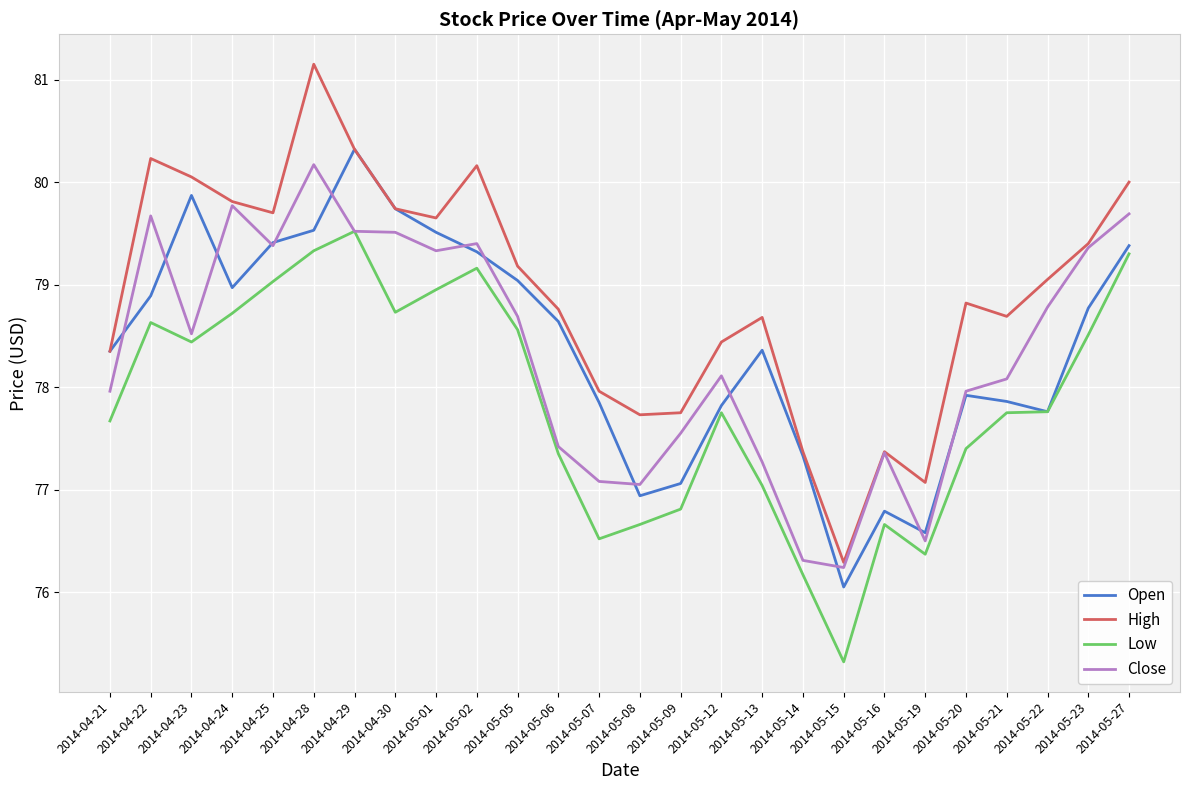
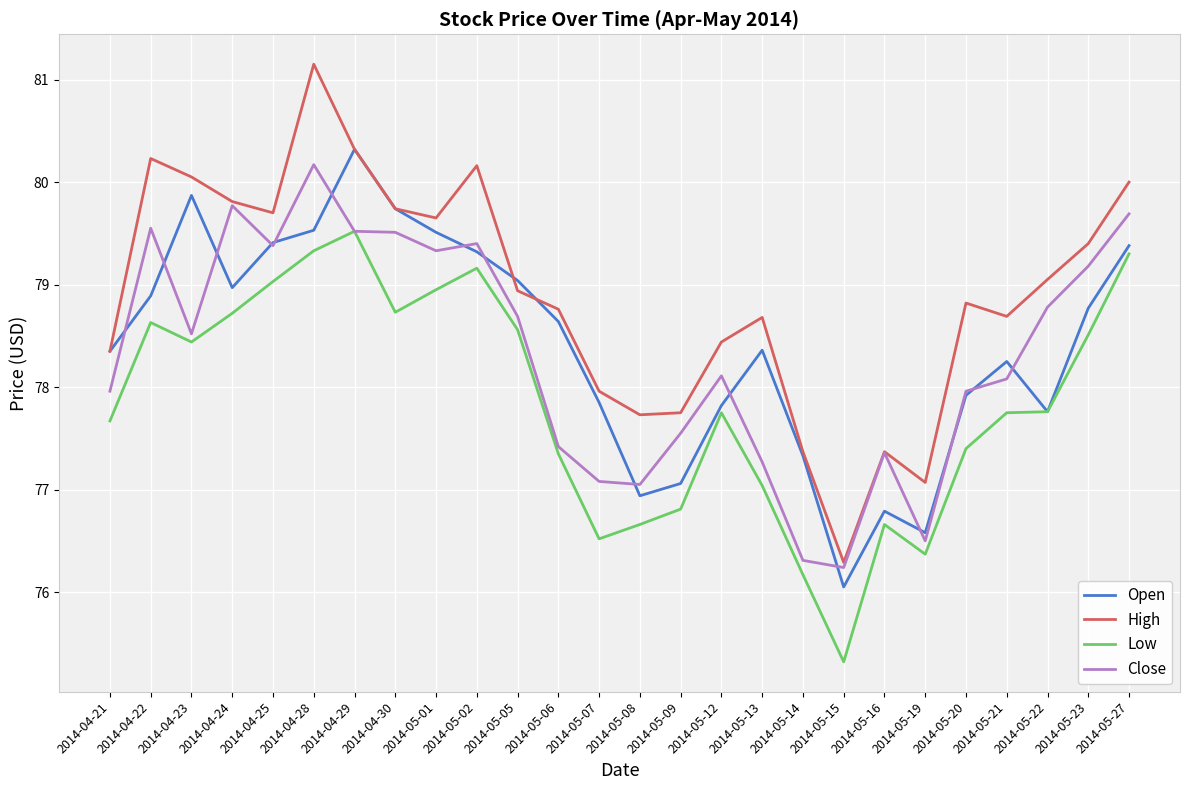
  {
    "Open": {
      "2014-04-22": 78.89,
      "2014-04-23": 79.87,
      "2014-04-24": 78.97,
      "2014-04-25": 79.41,
      "2014-04-28": 79.53,
      "2014-05-01": 79.51,
      "2014-05-02": 79.32,
      "2014-05-05": 79.04,
      "2014-05-06": 78.64,
      "2014-05-07": 77.85,
      "2014-05-08": 76.94,
      "2014-05-09": 77.06,
      "2014-05-12": 77.82,
      "2014-05-13": 78.36,
      "2014-05-14": 77.33,
      "2014-05-15": 76.05,
      "2014-05-16": 76.79,
      "2014-05-19": 76.58,
      "2014-05-20": 77.92,
-     "2014-05-21": 77.86,
+     "2014-05-21": 78.25,
      "2014-05-23": 78.77,
      "2014-05-27": 79.38
    },
    "High": {
      "2014-04-22": 80.23,
      "2014-04-23": 80.05,
      "2014-04-24": 79.81,
      "2014-04-25": 79.70,
      "2014-04-28": 81.15,
      "2014-05-01": 79.65,
      "2014-05-02": 80.16,
-     "2014-05-05": 79.18,
+     "2014-05-05": 78.94,
      "2014-05-06": 78.76,
      "2014-05-07": 77.96,
      "2014-05-08": 77.73,
      "2014-05-09": 77.75,
      "2014-05-12": 78.44,
      "2014-05-13": 78.68,
      "2014-05-14": 77.37,
      "2014-05-15": 76.29,
      "2014-05-19": 77.07,
      "2014-05-20": 78.82,
      "2014-05-21": 78.69,
      "2014-05-22": 79.05,
      "2014-05-23": 79.40,
      "2014-05-27": 80.00
    },
    "Low": {
      "2014-04-21": 77.67,
      "2014-04-22": 78.63,
      "2014-04-23": 78.44,
      "2014-04-24": 78.72,
      "2014-04-25": 79.03,
      "2014-04-28": 79.33,
      "2014-04-30": 78.73,
      "2014-05-01": 78.95,
      "2014-05-02": 79.16,
      "2014-05-05": 78.56,
      "2014-05-06": 77.35,
      "2014-05-07": 76.52,
      "2014-05-08": 76.66,
      "2014-05-09": 76.81,
      "2014-05-12": 77.75,
      "2014-05-13": 77.04,
      "2014-05-14": 76.17,
      "2014-05-15": 75.32,
      "2014-05-16": 76.66,
      "2014-05-19": 76.37,
      "2014-05-20": 77.40,
      "2014-05-21": 77.75,
      "2014-05-23": 78.51,
      "2014-05-27": 79.30
    },
    "Close": {
      "2014-04-21": 77.96,
-     "2014-04-22": 79.67,
+     "2014-04-22": 79.55,
      "2014-04-23": 78.52,
      "2014-04-24": 79.77,
      "2014-04-25": 79.38,
      "2014-04-28": 80.17,
      "2014-04-30": 79.51,
      "2014-05-01": 79.33,
      "2014-05-02": 79.40,
      "2014-05-05": 78.69,
      "2014-05-06": 77.42,
      "2014-05-07": 77.08,
      "2014-05-08": 77.05,
      "2014-05-09": 77.55,
      "2014-05-12": 78.11,
      "2014-05-13": 77.27,
      "2014-05-14": 76.31,
      "2014-05-15": 76.24,
      "2014-05-19": 76.50,
      "2014-05-20": 77.96,
      "2014-05-21": 78.08,
      "2014-05-22": 78.78,
-     "2014-05-23": 79.36,
+     "2014-05-23": 79.18,
      "2014-05-27": 79.69
    }
  }
